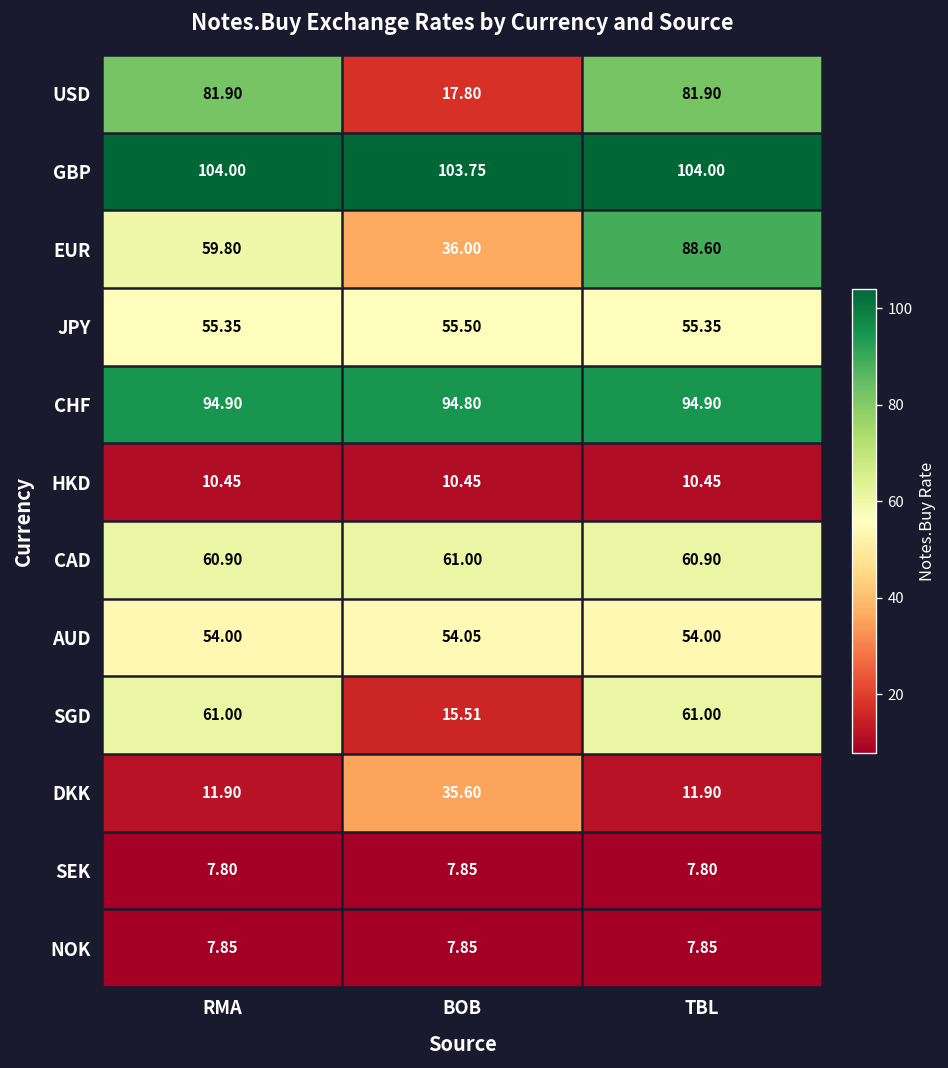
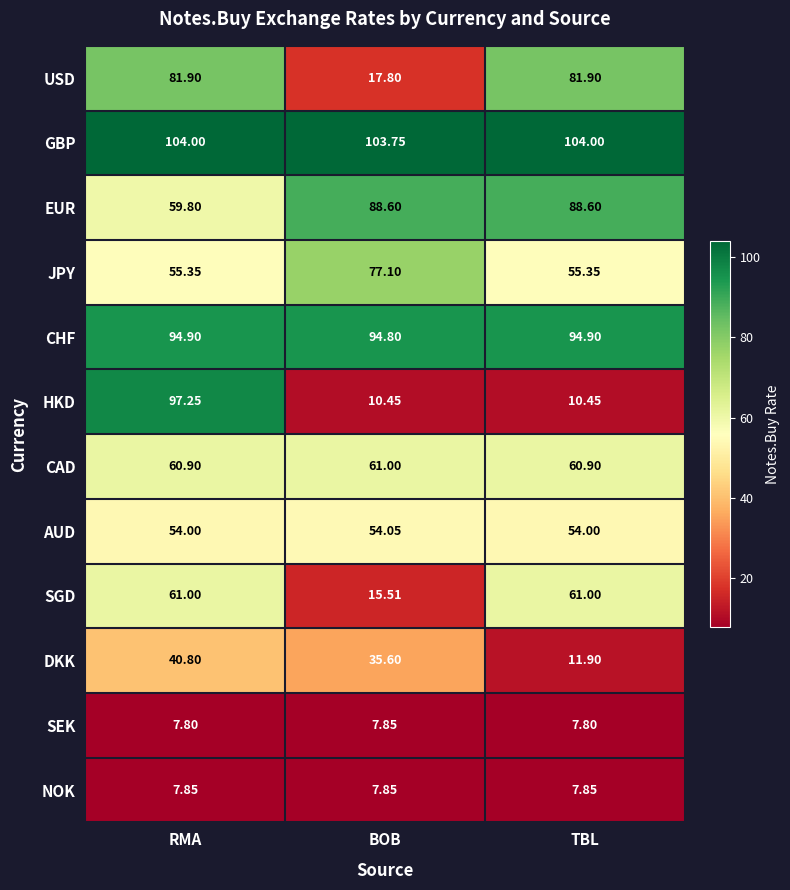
  {
    "USD": {
      "RMA": 81.90,
      "BOB": 17.80,
      "TBL": 81.90
    },
    "GBP": {
      "RMA": 104.00,
      "BOB": 103.75,
      "TBL": 104.00
    },
    "EUR": {
      "RMA": 59.80,
-     "BOB": 36.00,
+     "BOB": 88.60,
      "TBL": 88.60
    },
    "JPY": {
      "RMA": 55.35,
-     "BOB": 55.50,
+     "BOB": 77.10,
      "TBL": 55.35
    },
    "CHF": {
      "RMA": 94.90,
      "BOB": 94.80,
      "TBL": 94.90
    },
    "HKD": {
-     "RMA": 10.45,
+     "RMA": 97.25,
      "BOB": 10.45,
      "TBL": 10.45
    },
    "CAD": {
      "RMA": 60.90,
      "BOB": 61.00,
      "TBL": 60.90
    },
    "AUD": {
      "RMA": 54.00,
      "BOB": 54.05,
      "TBL": 54.00
    },
    "SGD": {
      "RMA": 61.00,
      "BOB": 15.51,
      "TBL": 61.00
    },
    "DKK": {
-     "RMA": 11.90,
+     "RMA": 40.80,
      "BOB": 35.60,
      "TBL": 11.90
    },
    "SEK": {
      "RMA": 7.80,
      "BOB": 7.85,
      "TBL": 7.80
    },
    "NOK": {
      "RMA": 7.85,
      "BOB": 7.85,
      "TBL": 7.85
    }
  }
